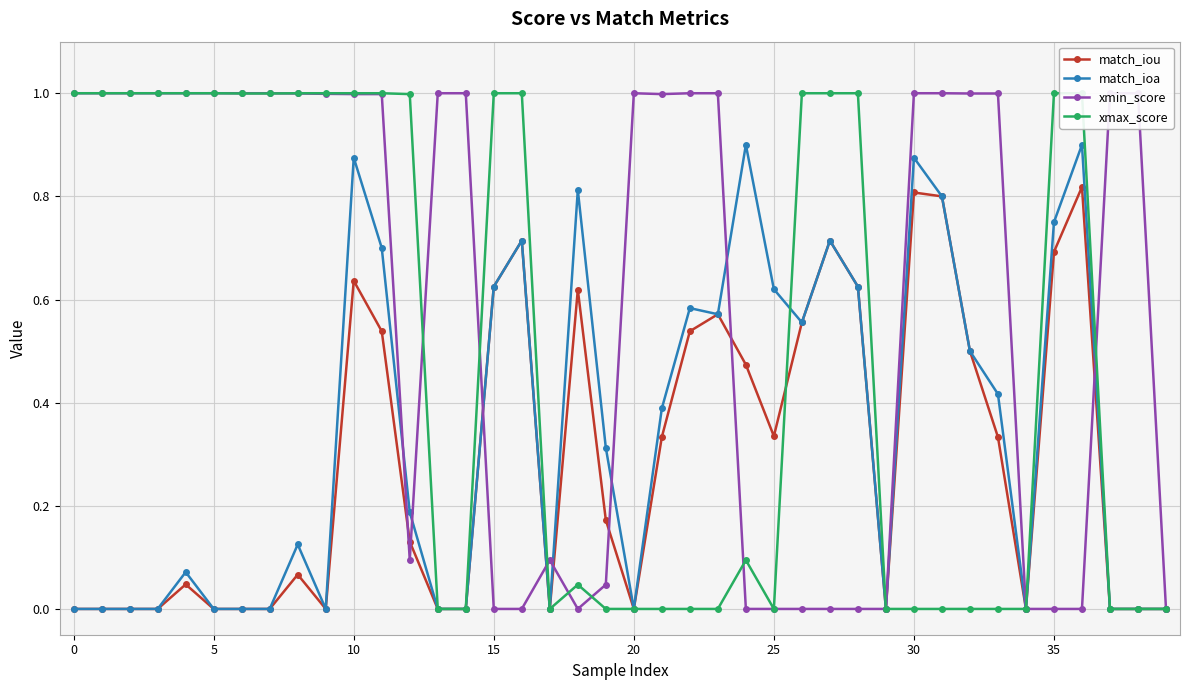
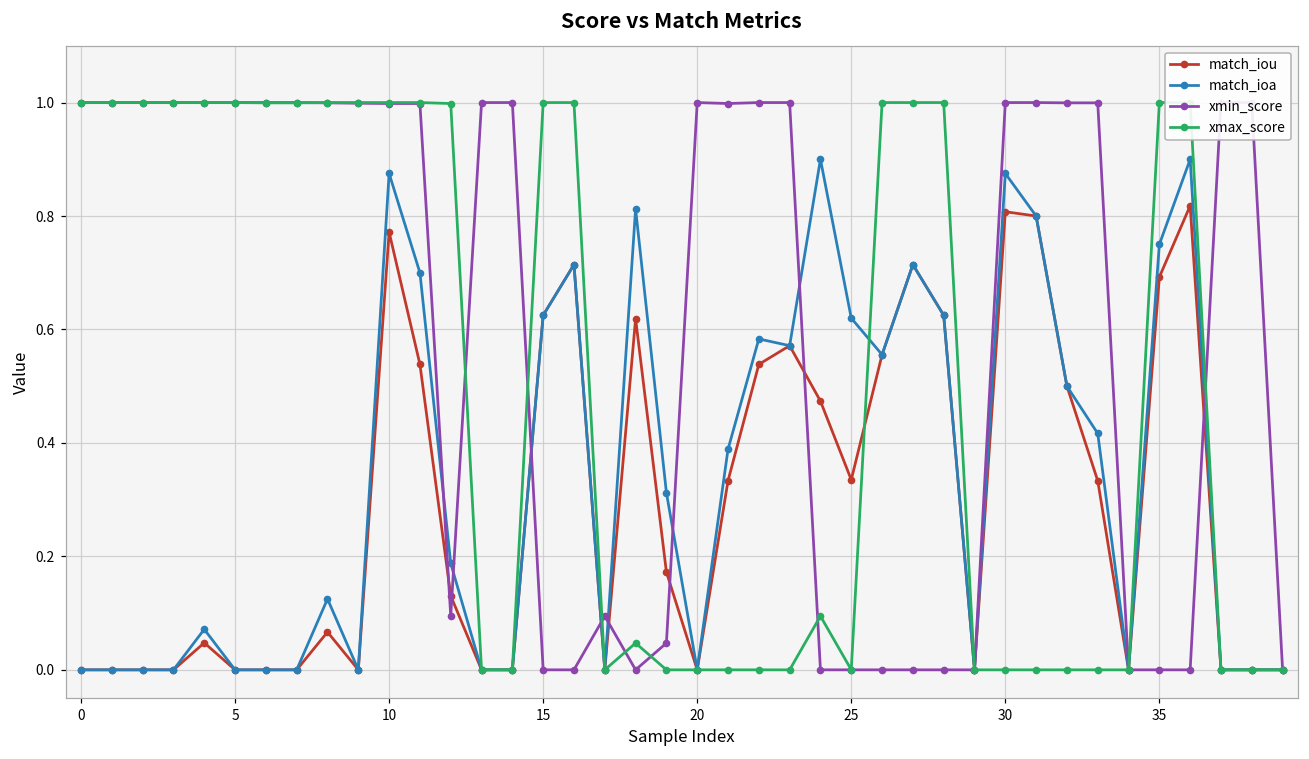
  {
    "match_iou": {
-     "10": 0.64,
+     "10": 0.77,
      "25": 0.34,
      "30": 0.81,
      "35": 0.69
    },
    "match_ioa": {
      "10": 0.87,
      "25": 0.62,
      "30": 0.87,
      "35": 0.75
    },
    "xmin_score": {
      "15": 0.00,
      "20": 1.00,
      "30": 1.00,
      "35": 0.00
    },
    "xmax_score": {
      "15": 1.00,
      "30": 0.00,
      "35": 1.00
    }
  }
